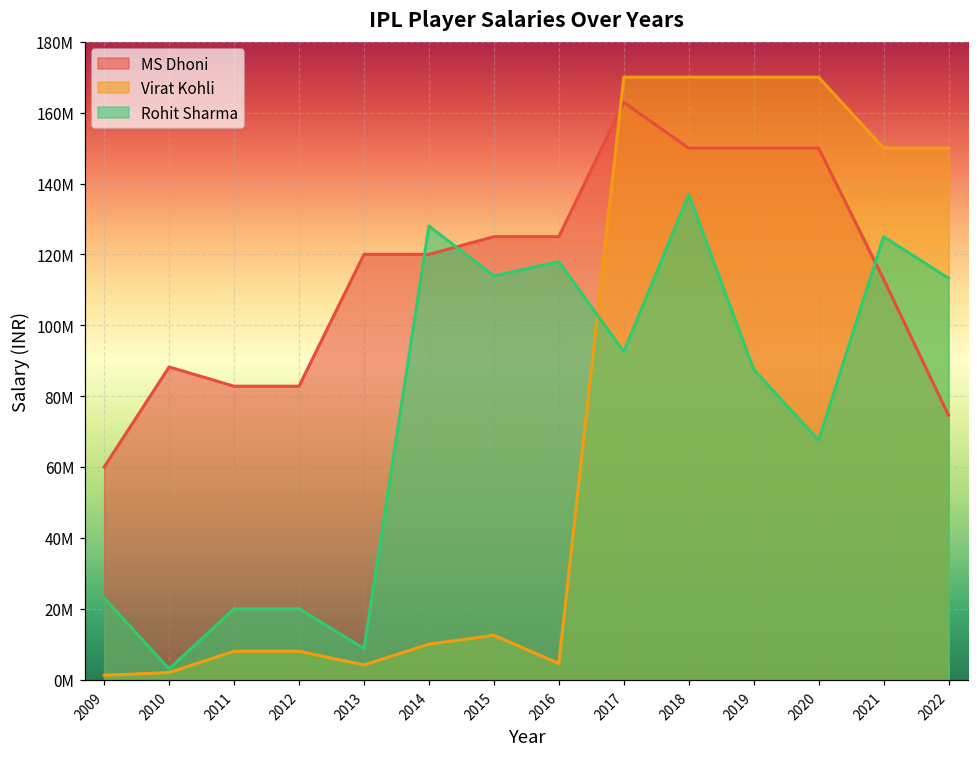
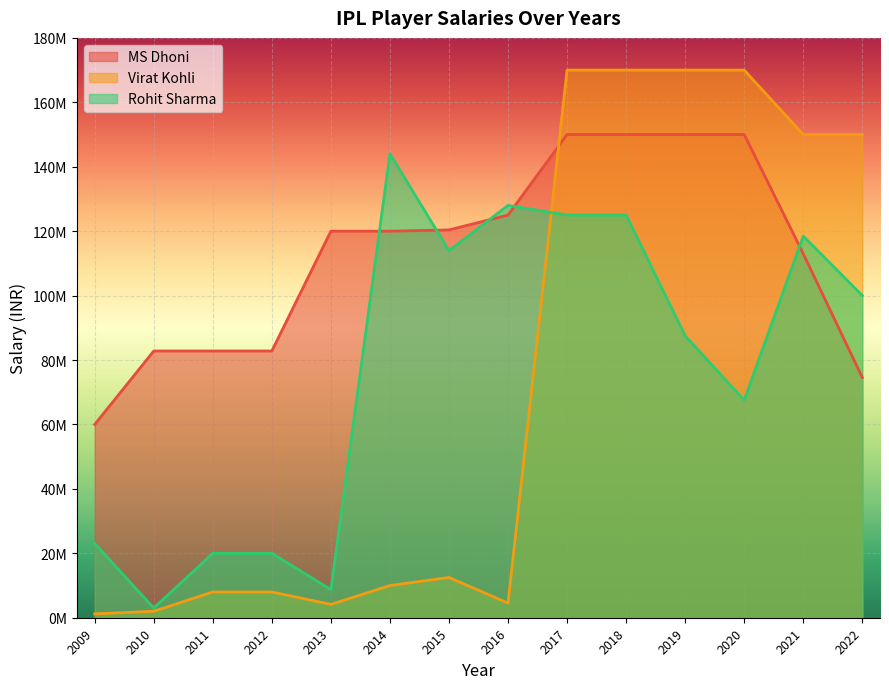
  {
    "MS Dhoni": {
      "2009": 60000000,
-     "2010": 88000000,
+     "2010": 83000000,
      "2011": 83000000,
      "2012": 83000000,
      "2013": 120000000,
      "2014": 120000000,
-     "2015": 125000000,
+     "2015": 120000000,
      "2016": 125000000,
-     "2017": 163000000,
+     "2017": 150000000,
      "2018": 150000000,
      "2019": 150000000,
      "2020": 150000000,
      "2021": 113000000,
      "2022": 75000000
    },
    "Virat Kohli": {
      "2009": 1000000,
      "2010": 2000000,
      "2011": 8000000,
      "2012": 8000000,
      "2013": 4000000,
      "2014": 10000000,
      "2015": 13000000,
      "2016": 5000000,
      "2017": 170000000,
      "2018": 170000000,
      "2019": 170000000,
      "2020": 170000000,
      "2021": 150000000,
      "2022": 150000000
    },
    "Rohit Sharma": {
      "2009": 23000000,
      "2010": 3000000,
      "2011": 20000000,
      "2012": 20000000,
      "2013": 9000000,
-     "2014": 128000000,
+     "2014": 144000000,
      "2015": 114000000,
-     "2016": 118000000,
-     "2017": 93000000,
-     "2018": 137000000,
+     "2016": 128000000,
+     "2017": 125000000,
+     "2018": 125000000,
      "2019": 88000000,
      "2020": 68000000,
-     "2021": 125000000,
-     "2022": 113000000
+     "2021": 118000000,
+     "2022": 100000000
    }
  }
